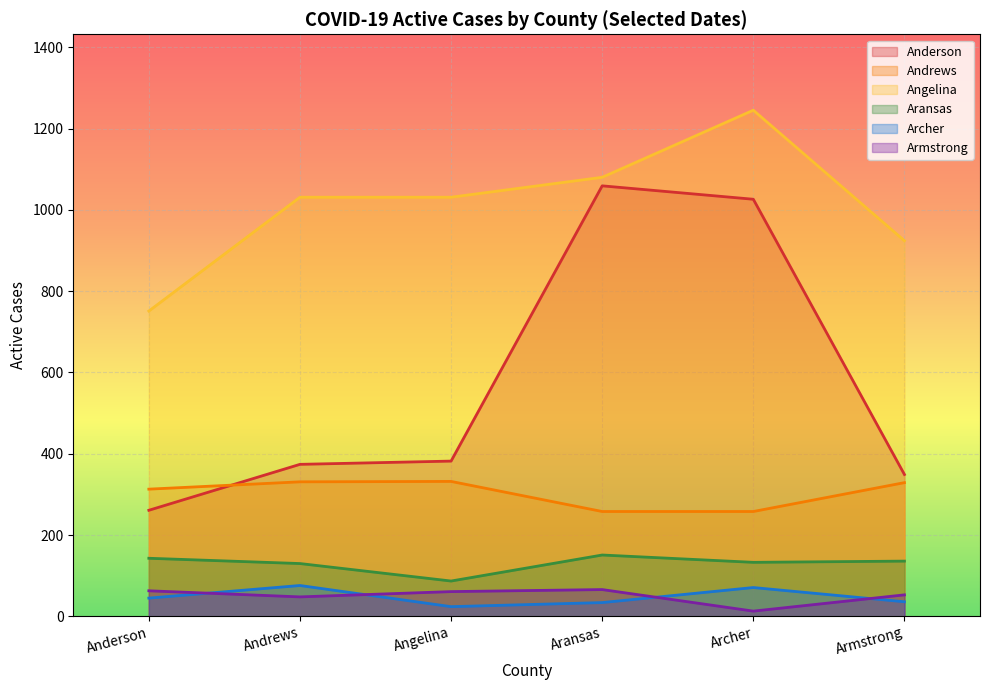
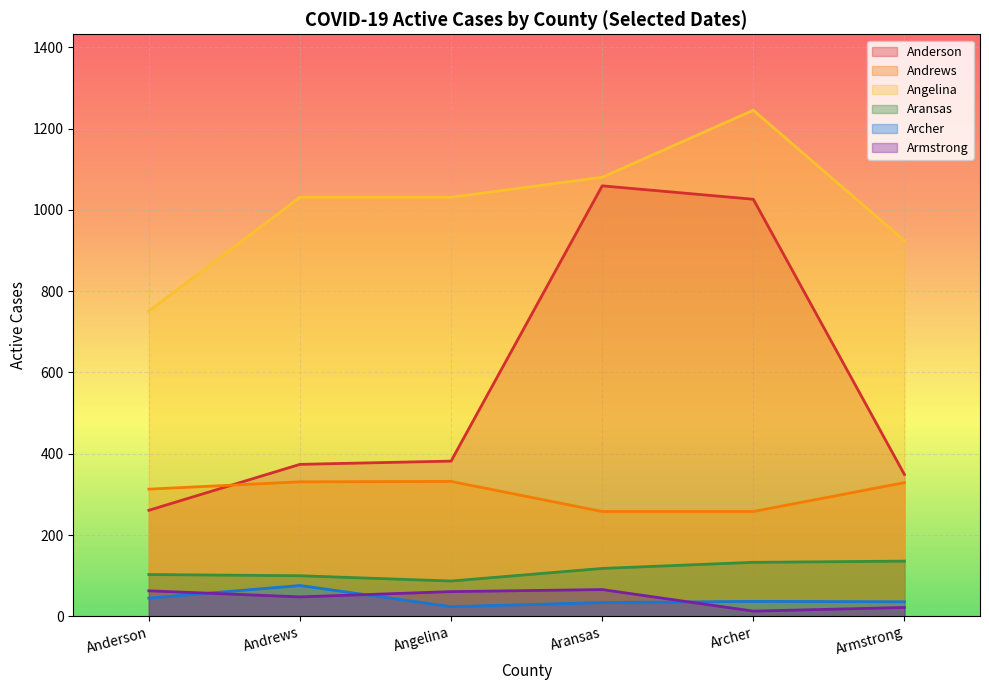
  {
    "Aransas": {
-     "Anderson": 140,
-     "Andrews": 130,
+     "Anderson": 100,
+     "Andrews": 100,
      "Angelina": 90,
-     "Aransas": 150,
+     "Aransas": 120,
      "Archer": 130,
      "Armstrong": 140
    },
    "Archer": {
      "Anderson": 50,
      "Andrews": 80,
      "Angelina": 20,
      "Aransas": 30,
-     "Archer": 70,
+     "Archer": 40,
      "Armstrong": 40
    },
    "Armstrong": {
      "Anderson": 60,
      "Andrews": 50,
      "Angelina": 60,
      "Aransas": 70,
      "Archer": 10,
-     "Armstrong": 50
+     "Armstrong": 20
    }
  }
